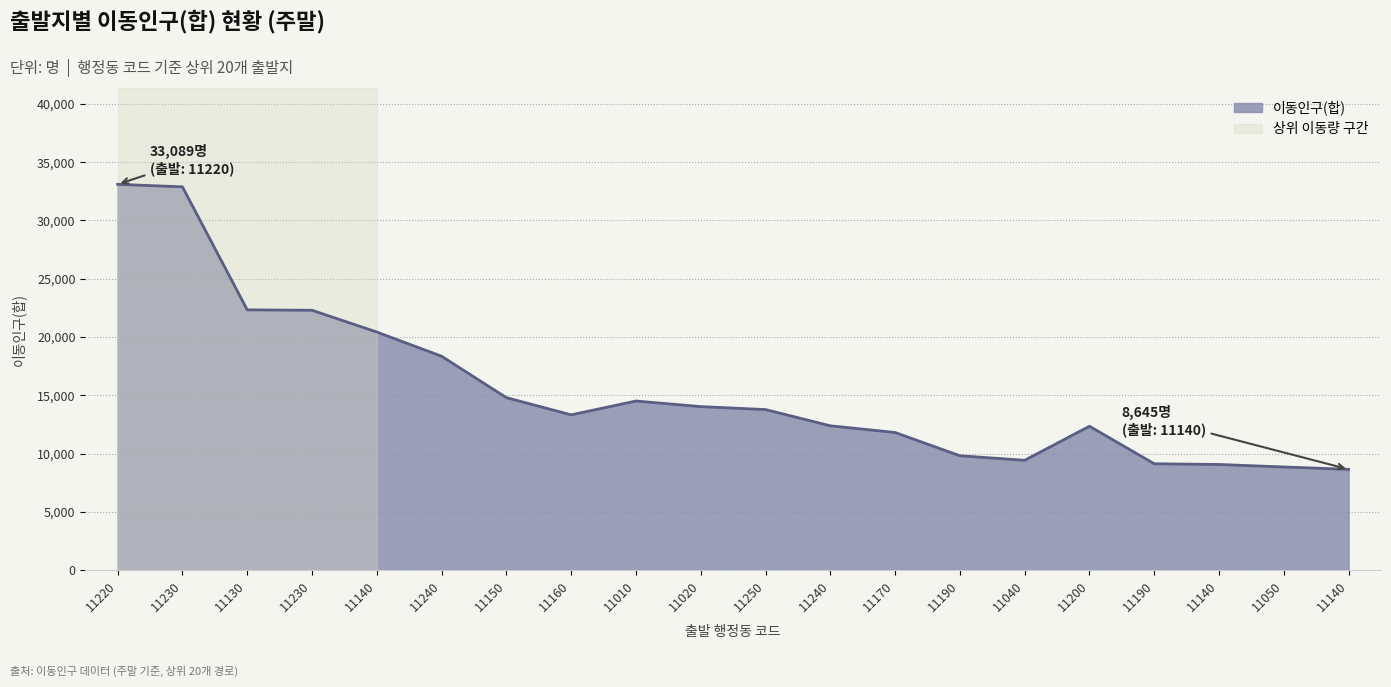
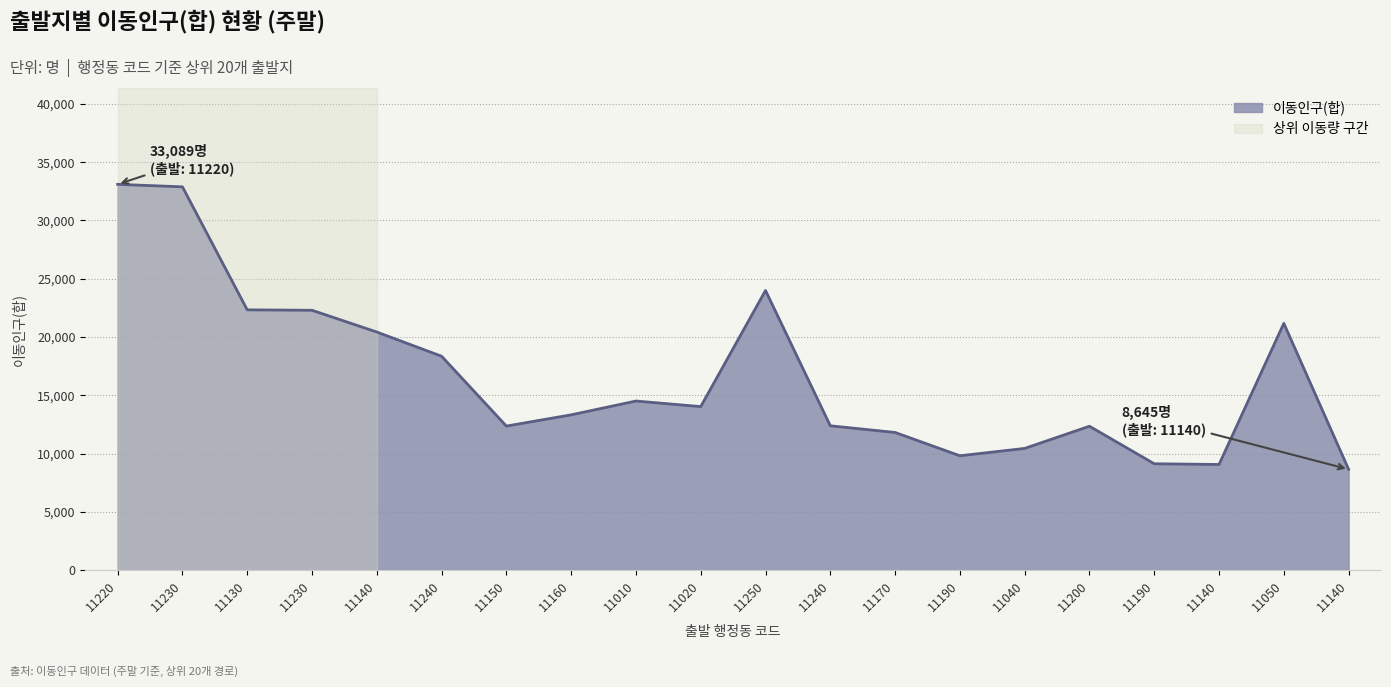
  {
    "11130": "22,300",
-   "11150": "14,800",
+   "11150": "12,400",
    "11160": "13,300",
    "11010": "14,500",
    "11020": "14,000",
-   "11250": "13,800",
+   "11250": "24,000",
    "11170": "11,800",
-   "11040": "9,400",
+   "11040": "10,400",
    "11200": "12,300",
-   "11050": "8,800"
+   "11050": "21,200"
  }
